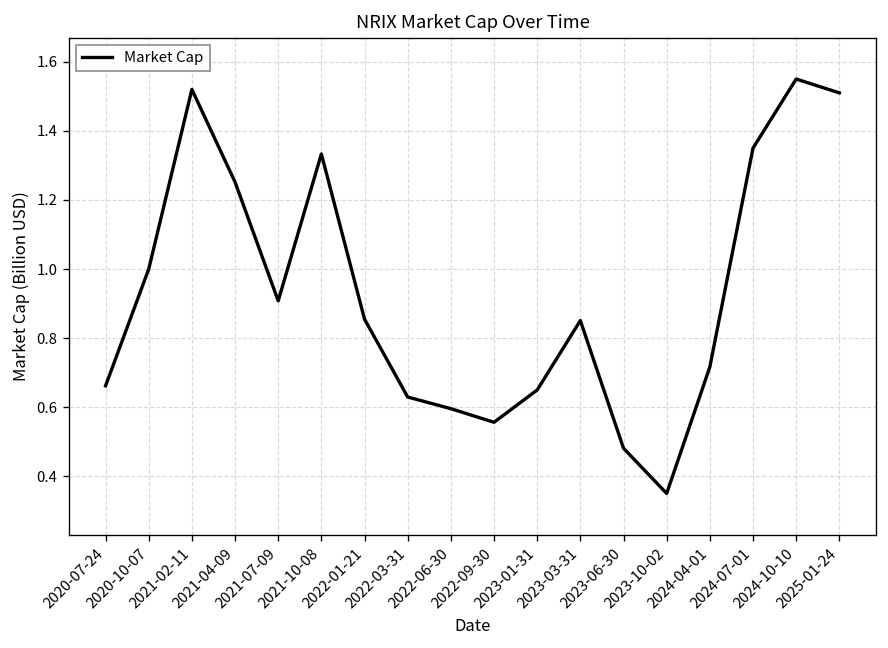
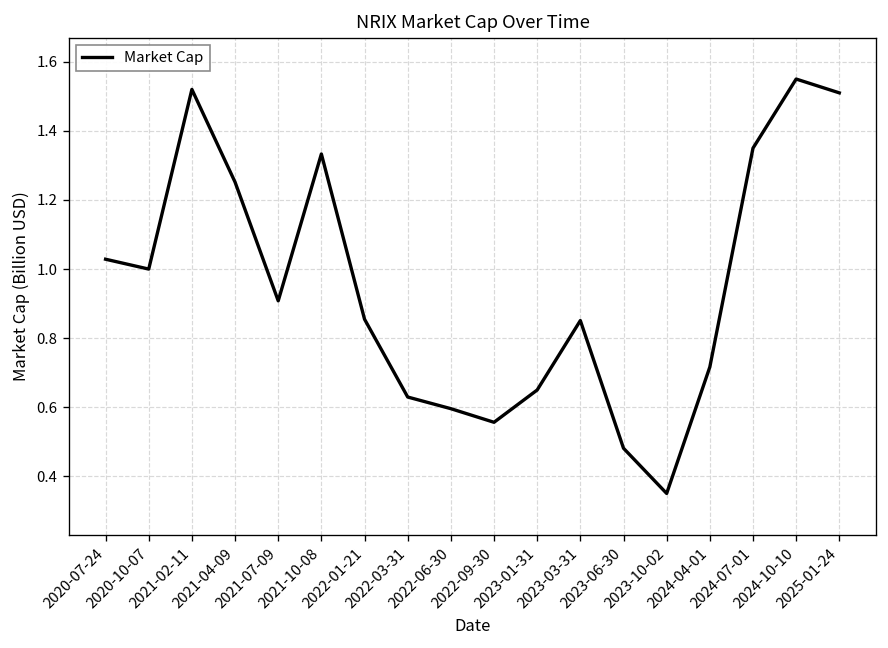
  {
-   "2020-07-24": 0.66,
+   "2020-07-24": 1.03,
    "2020-10-07": 1.00,
    "2021-02-11": 1.52,
    "2021-04-09": 1.25,
    "2021-07-09": 0.91,
    "2021-10-08": 1.33,
    "2022-01-21": 0.85,
    "2022-03-31": 0.63,
    "2022-06-30": 0.60,
    "2022-09-30": 0.56,
    "2023-01-31": 0.65,
    "2023-03-31": 0.85,
    "2023-06-30": 0.48,
    "2023-10-02": 0.35,
    "2024-04-01": 0.72,
    "2024-07-01": 1.35,
    "2024-10-10": 1.55,
    "2025-01-24": 1.51
  }
